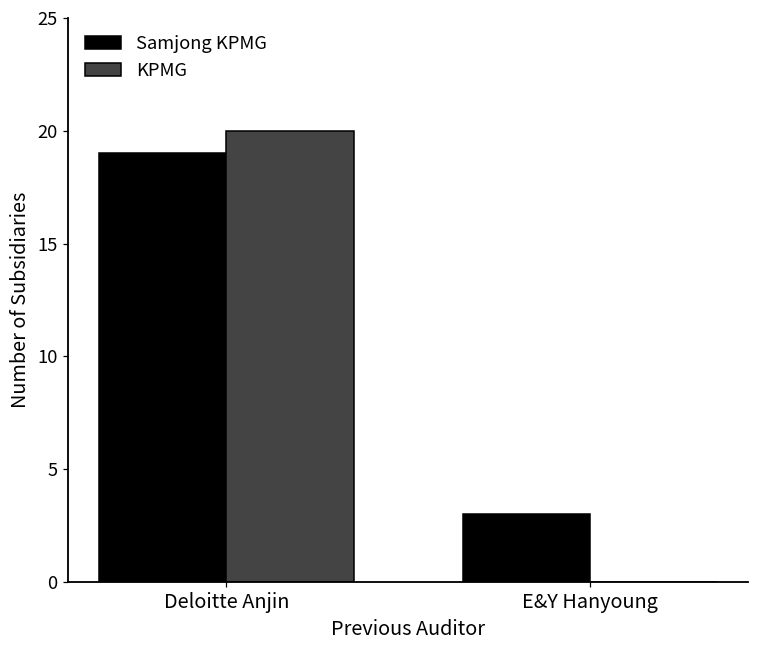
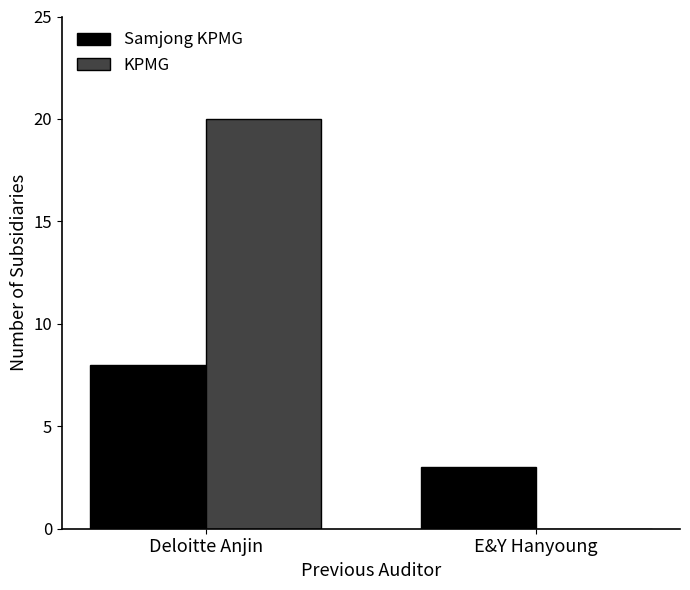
  {
    "Samjong KPMG": {
-     "Deloitte Anjin": 19,
+     "Deloitte Anjin": 8,
      "E&Y Hanyoung": 3
    },
    "KPMG": {
      "Deloitte Anjin": 20,
      "E&Y Hanyoung": 0
    }
  }
